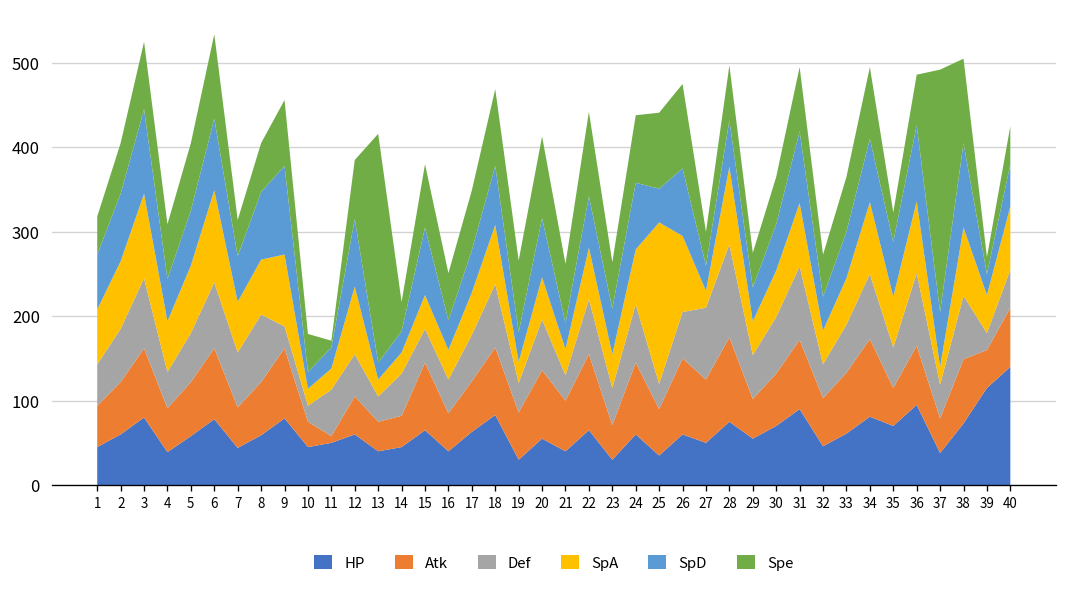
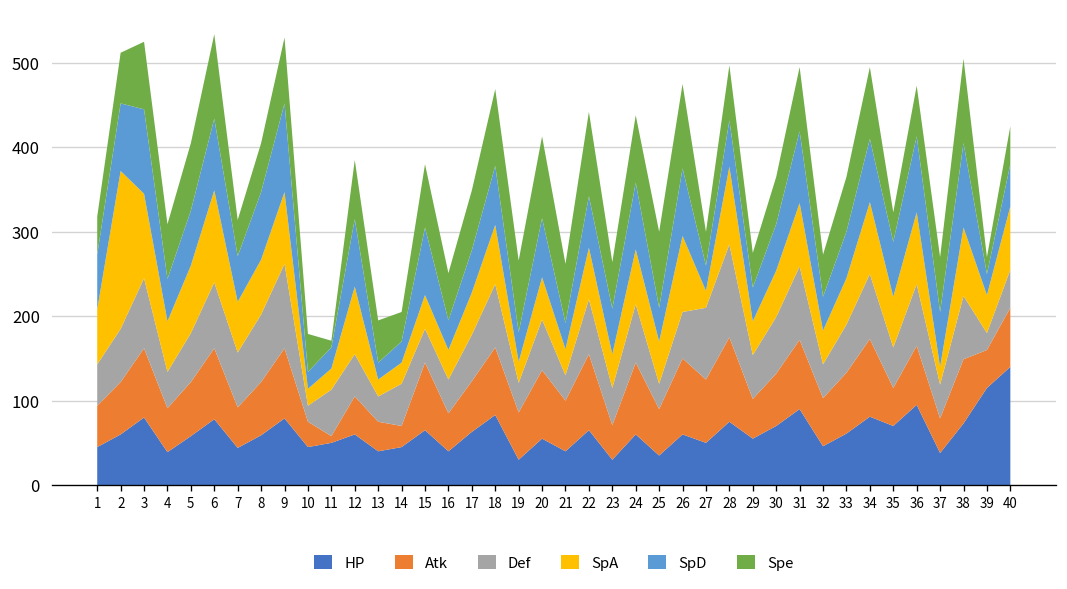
  {
    "Atk": {
-     "14": 40
+     "14": 30
    },
    "Def": {
-     "9": 30,
-     "36": 90
+     "9": 100,
+     "36": 70
    },
    "SpA": {
-     "2": 80,
-     "25": 190
+     "2": 190,
+     "25": 50
    },
    "Spe": {
      "1": 50,
      "2": 60,
      "3": 80,
      "4": 70,
      "5": 80,
      "6": 100,
      "7": 40,
      "8": 60,
      "9": 80,
      "10": 50,
      "11": 10,
      "12": 70,
-     "13": 270,
+     "13": 50,
      "14": 40,
      "15": 80,
      "16": 60,
      "17": 70,
      "18": 90,
      "19": 90,
      "20": 100,
      "21": 70,
      "22": 100,
      "23": 60,
      "24": 80,
      "25": 90,
      "26": 100,
      "27": 40,
      "28": 70,
      "29": 40,
      "30": 60,
      "31": 80,
      "32": 50,
      "33": 70,
      "34": 90,
      "35": 40,
      "36": 60,
-     "37": 290,
+     "37": 70,
      "38": 100,
      "39": 20,
      "40": 50
    }
  }
